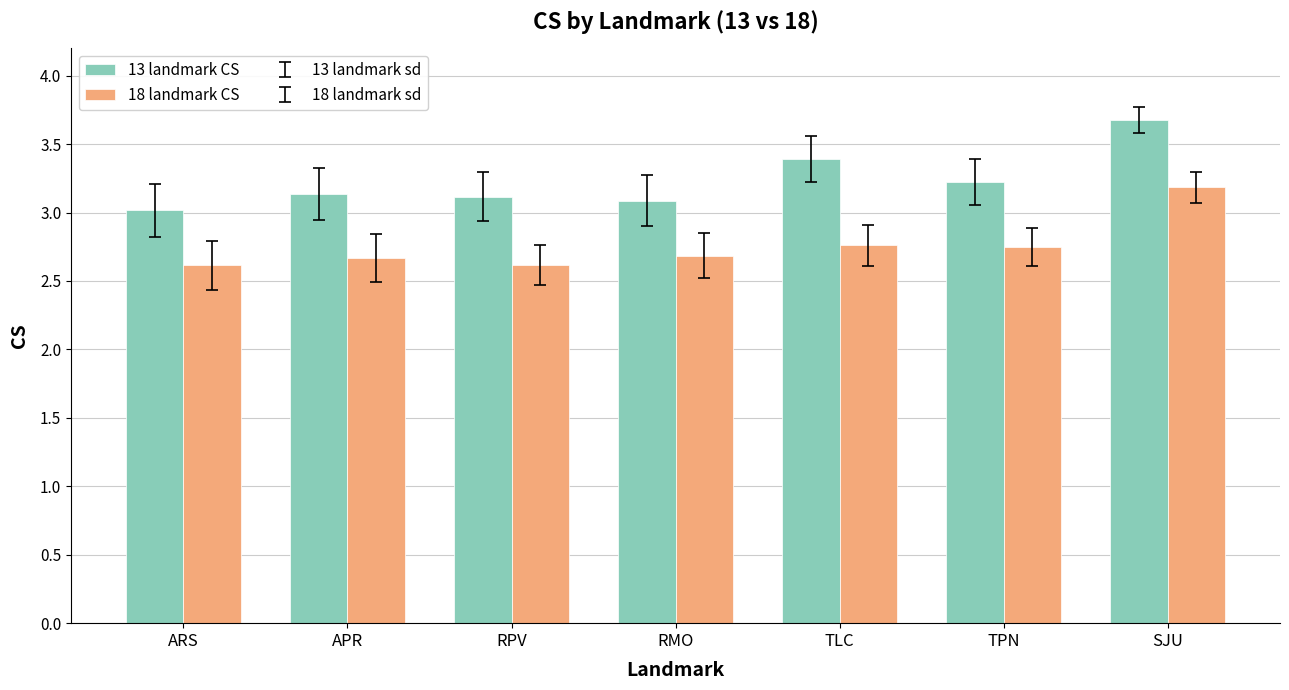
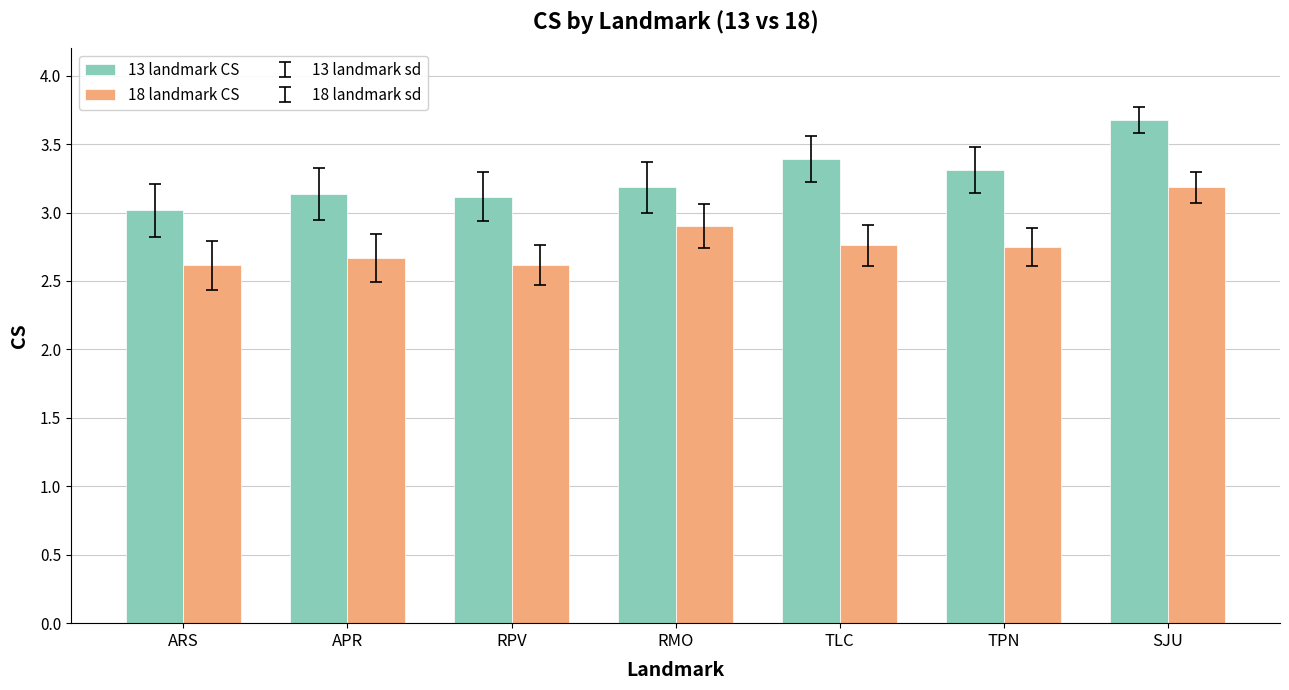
  {
    "13 landmark CS": {
      "ARS": 3.02,
      "APR": 3.13,
      "RPV": 3.12,
-     "RMO": 3.09,
+     "RMO": 3.19,
      "TLC": 3.39,
-     "TPN": 3.22,
+     "TPN": 3.31,
      "SJU": 3.68
    },
    "18 landmark CS": {
      "ARS": 2.62,
      "APR": 2.67,
      "RPV": 2.62,
-     "RMO": 2.69,
+     "RMO": 2.90,
      "TLC": 2.76,
      "TPN": 2.75,
      "SJU": 3.18
    }
  }
